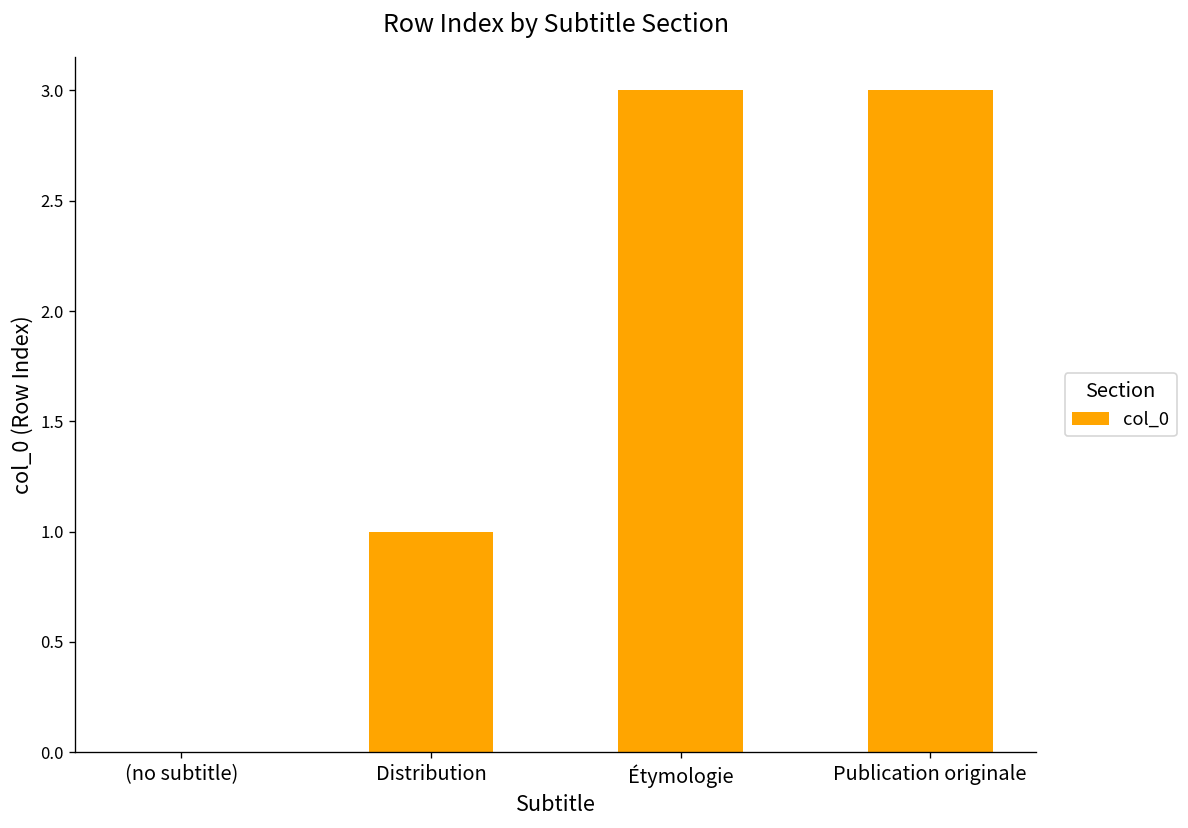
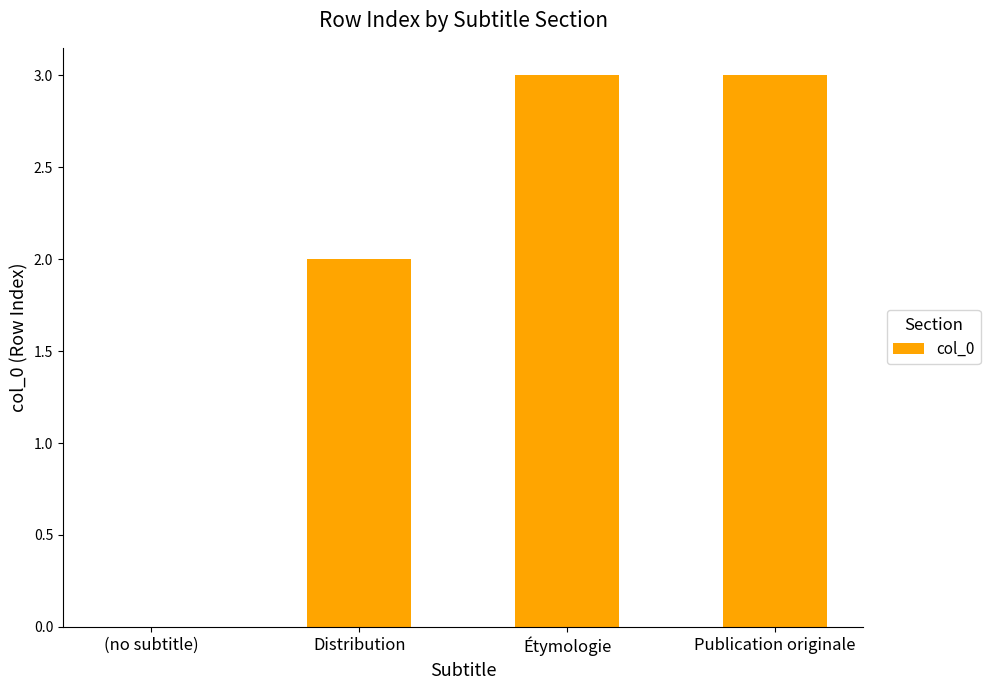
  {
    "(no subtitle)": 0,
-   "Distribution": 1,
+   "Distribution": 2,
    "Étymologie": 3,
    "Publication originale": 3
  }
